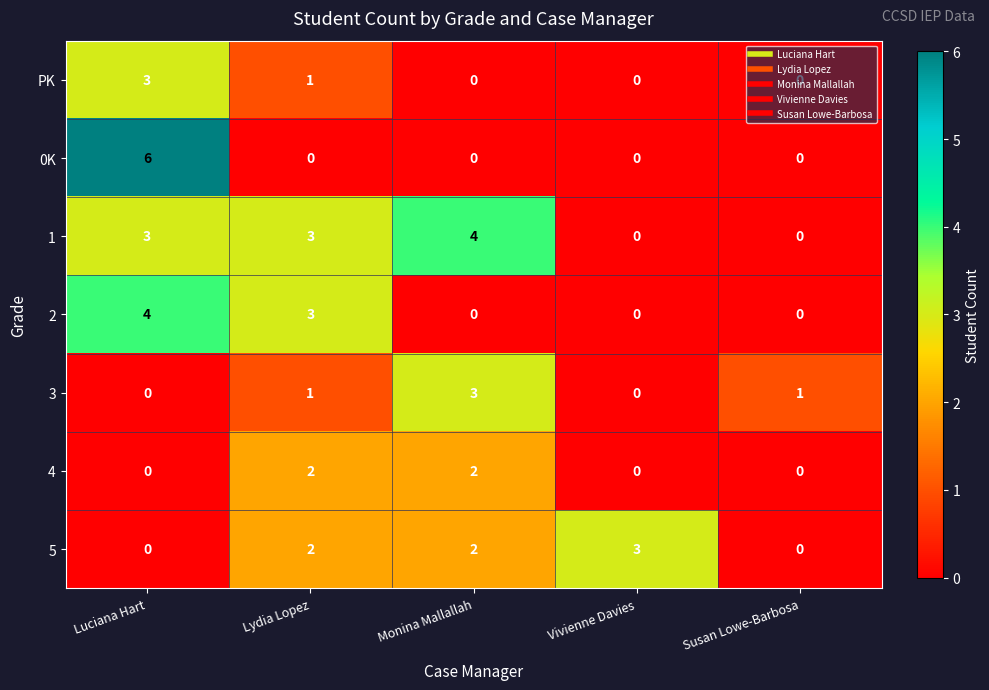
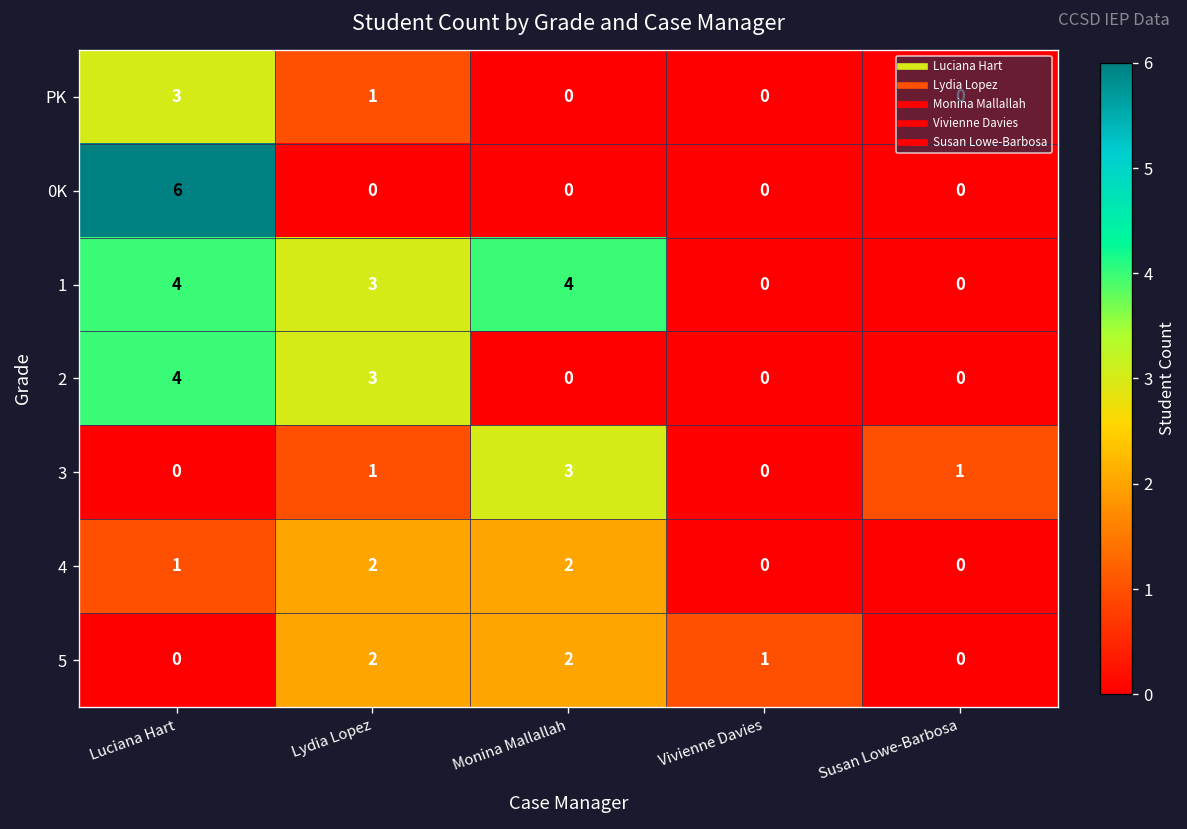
  {
    "PK": {
      "Luciana Hart": 3,
      "Lydia Lopez": 1,
      "Monina Mallallah": 0,
      "Vivienne Davies": 0
    },
    "0K": {
      "Luciana Hart": 6,
      "Lydia Lopez": 0,
      "Monina Mallallah": 0,
      "Vivienne Davies": 0,
      "Susan Lowe-Barbosa": 0
    },
    "1": {
-     "Luciana Hart": 3,
+     "Luciana Hart": 4,
      "Lydia Lopez": 3,
      "Monina Mallallah": 4,
      "Vivienne Davies": 0,
      "Susan Lowe-Barbosa": 0
    },
    "2": {
      "Luciana Hart": 4,
      "Lydia Lopez": 3,
      "Monina Mallallah": 0,
      "Vivienne Davies": 0,
      "Susan Lowe-Barbosa": 0
    },
    "3": {
      "Luciana Hart": 0,
      "Lydia Lopez": 1,
      "Monina Mallallah": 3,
      "Vivienne Davies": 0,
      "Susan Lowe-Barbosa": 1
    },
    "4": {
-     "Luciana Hart": 0,
+     "Luciana Hart": 1,
      "Lydia Lopez": 2,
      "Monina Mallallah": 2,
      "Vivienne Davies": 0,
      "Susan Lowe-Barbosa": 0
    },
    "5": {
      "Luciana Hart": 0,
      "Lydia Lopez": 2,
      "Monina Mallallah": 2,
-     "Vivienne Davies": 3,
+     "Vivienne Davies": 1,
      "Susan Lowe-Barbosa": 0
    }
  }
